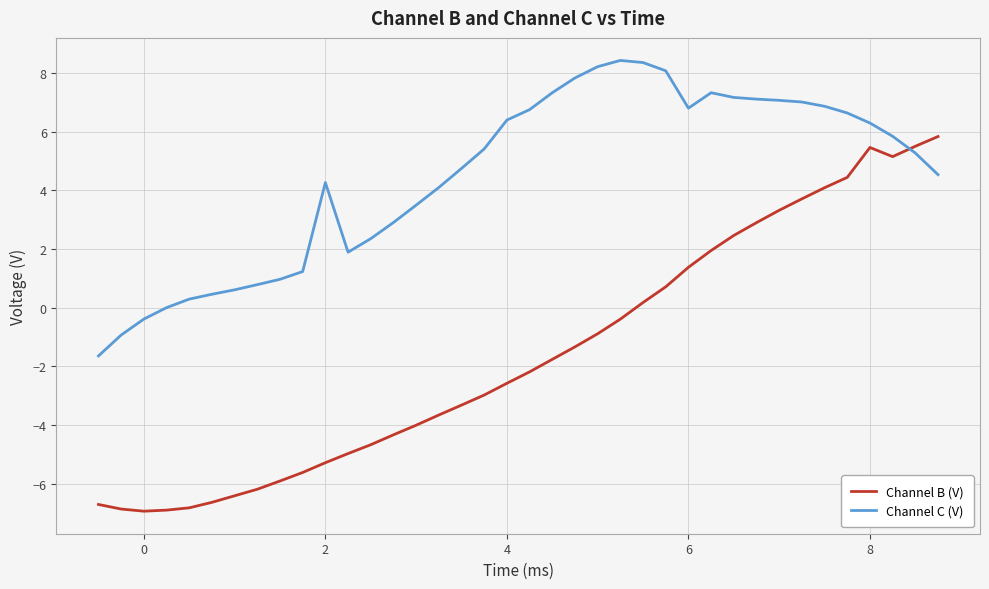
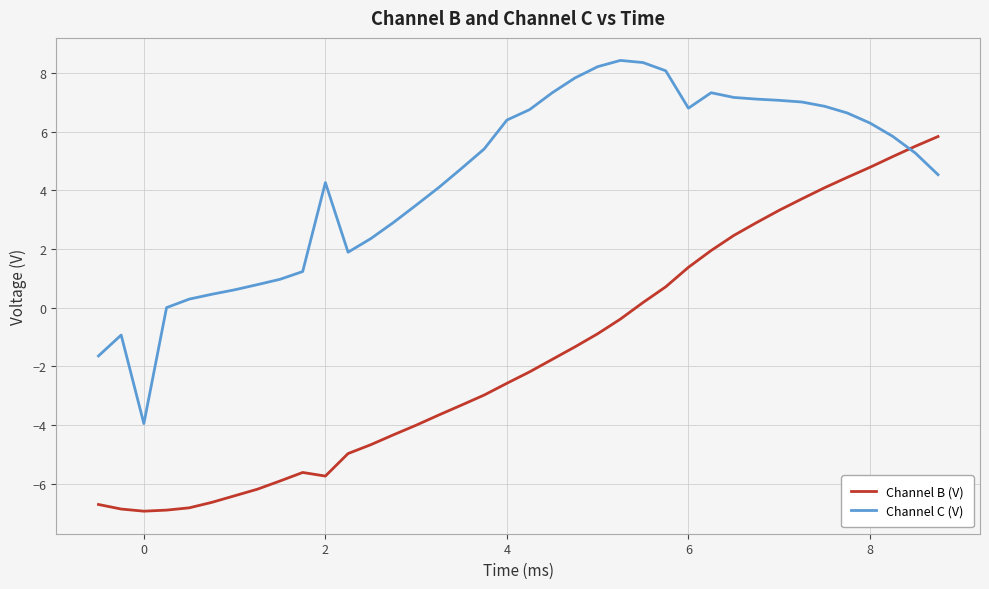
  {
    "Channel B (V)": {
      "0": -6.9,
-     "2": -5.3,
+     "2": -5.7,
      "4": -2.6,
      "6": 1.4,
-     "8": 5.5
+     "8": 4.8
    },
    "Channel C (V)": {
-     "0": -0.4,
+     "0": -3.9,
      "2": 4.3,
      "4": 6.4,
      "6": 6.8,
      "8": 6.3
    }
  }
